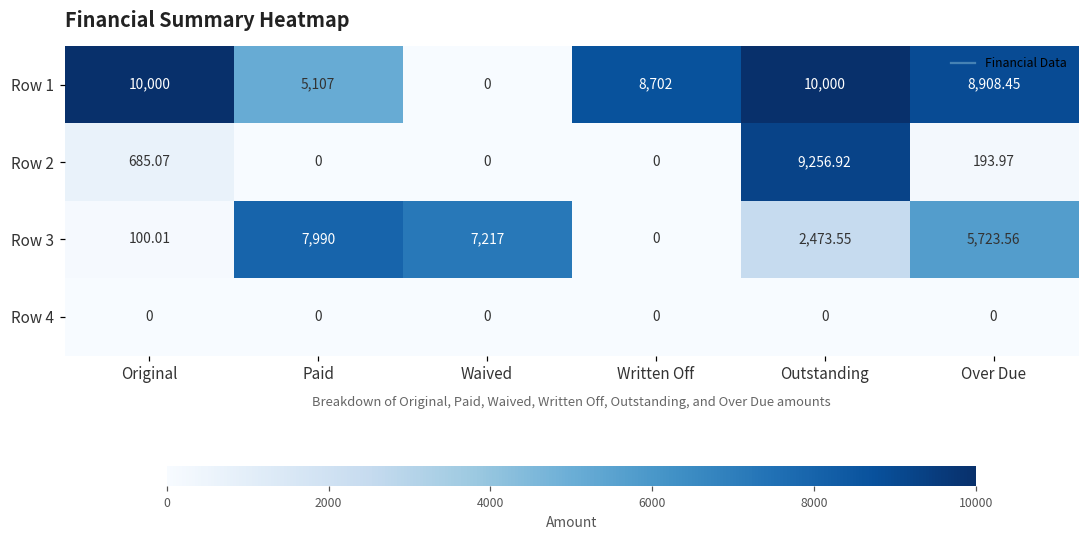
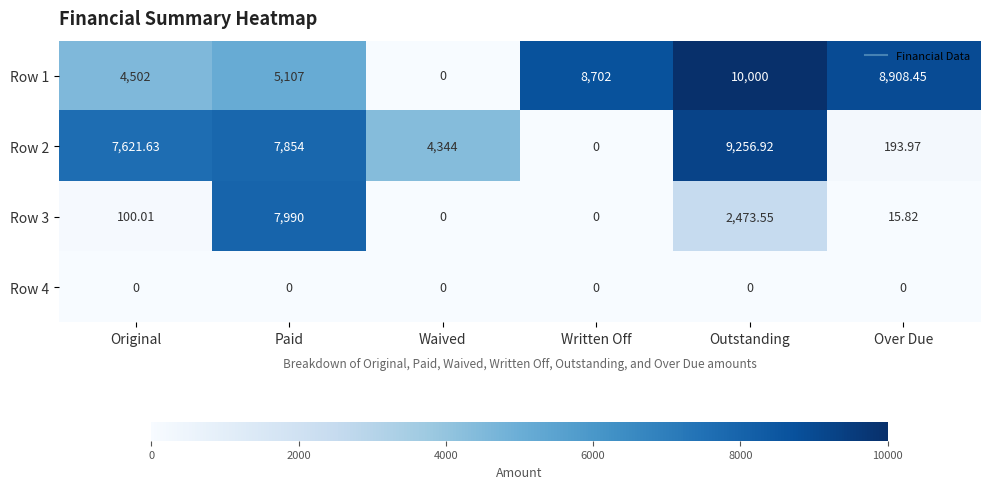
  {
    "Row 1": {
-     "Original": "10,000",
+     "Original": "4,502",
      "Paid": "5,107",
      "Waived": "0",
      "Written Off": "8,702",
      "Outstanding": "10,000",
      "Over Due": "8,908.45"
    },
    "Row 2": {
-     "Original": "685.07",
-     "Paid": "0",
-     "Waived": "0",
+     "Original": "7,621.63",
+     "Paid": "7,854",
+     "Waived": "4,344",
      "Written Off": "0",
      "Outstanding": "9,256.92",
      "Over Due": "193.97"
    },
    "Row 3": {
      "Original": "100.01",
      "Paid": "7,990",
-     "Waived": "7,217",
+     "Waived": "0",
      "Written Off": "0",
      "Outstanding": "2,473.55",
-     "Over Due": "5,723.56"
+     "Over Due": "15.82"
    },
    "Row 4": {
      "Original": "0",
      "Paid": "0",
      "Waived": "0",
      "Written Off": "0",
      "Outstanding": "0",
      "Over Due": "0"
    }
  }
